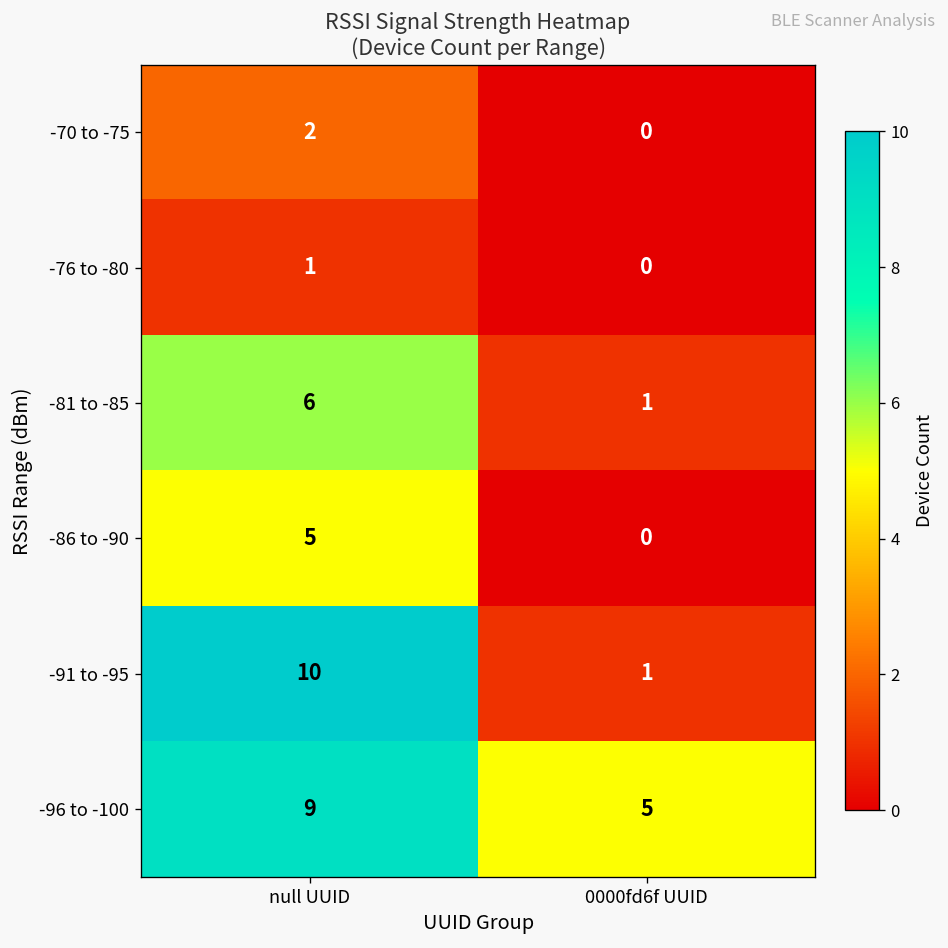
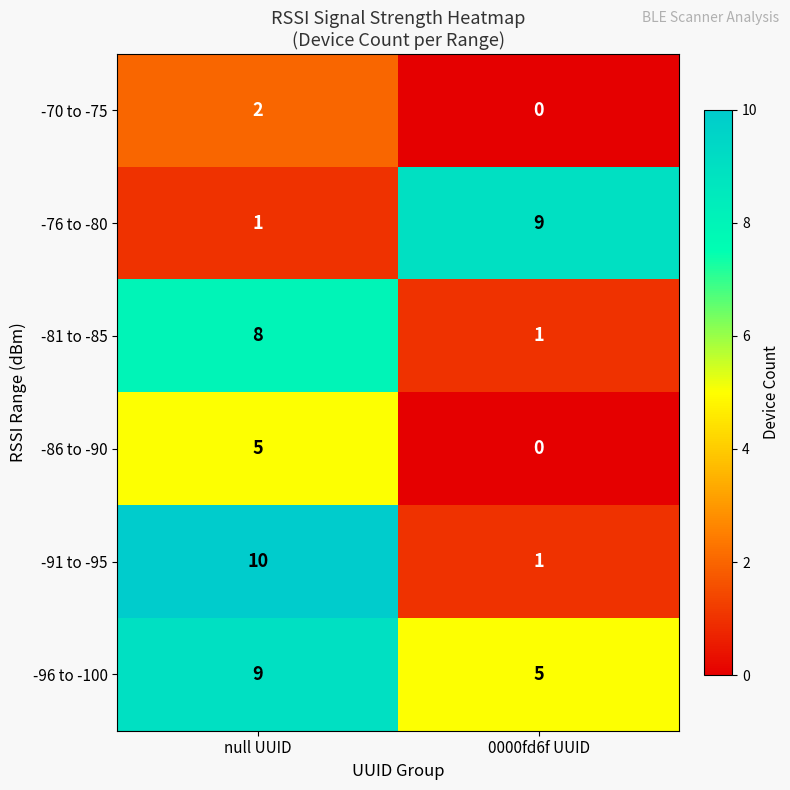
  {
    "-70 to -75": {
      "null UUID": 2,
      "0000fd6f UUID": 0
    },
    "-76 to -80": {
      "null UUID": 1,
-     "0000fd6f UUID": 0
+     "0000fd6f UUID": 9
    },
    "-81 to -85": {
-     "null UUID": 6,
+     "null UUID": 8,
      "0000fd6f UUID": 1
    },
    "-86 to -90": {
      "null UUID": 5,
      "0000fd6f UUID": 0
    },
    "-91 to -95": {
      "null UUID": 10,
      "0000fd6f UUID": 1
    },
    "-96 to -100": {
      "null UUID": 9,
      "0000fd6f UUID": 5
    }
  }
